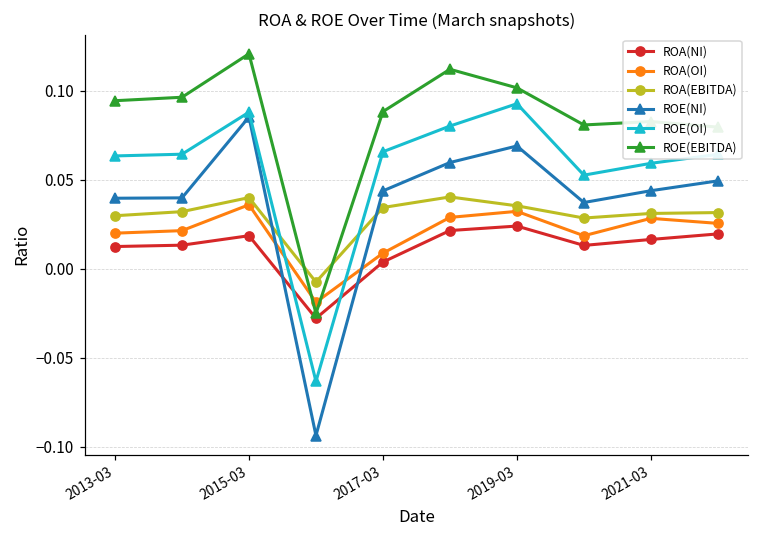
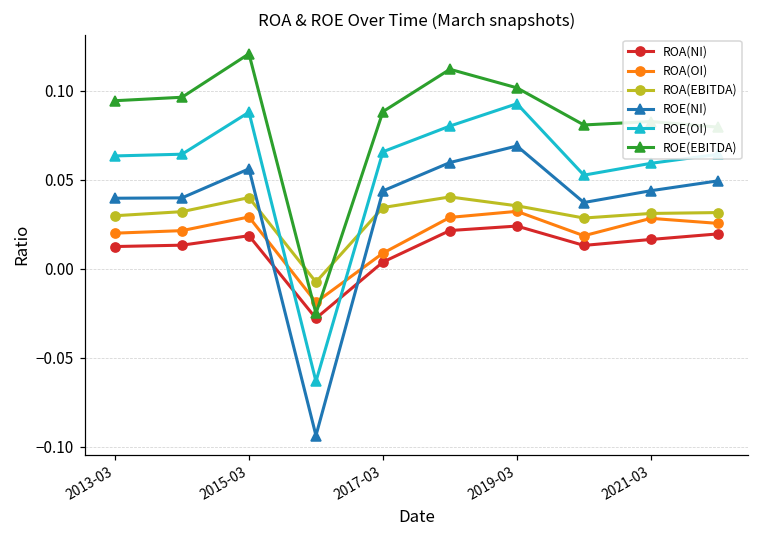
  {
    "ROA(NI)": {
      "2013-03": 0.013,
      "2015-03": 0.019,
      "2017-03": 0.004,
      "2019-03": 0.024,
      "2021-03": 0.017
    },
    "ROA(OI)": {
      "2013-03": 0.020,
-     "2015-03": 0.036,
+     "2015-03": 0.029,
      "2017-03": 0.009,
      "2019-03": 0.032,
      "2021-03": 0.028
    },
    "ROA(EBITDA)": {
      "2013-03": 0.030,
      "2015-03": 0.040,
      "2017-03": 0.034,
      "2019-03": 0.035,
      "2021-03": 0.031
    },
    "ROE(NI)": {
      "2013-03": 0.040,
-     "2015-03": 0.085,
+     "2015-03": 0.056,
      "2017-03": 0.044,
      "2019-03": 0.069,
      "2021-03": 0.044
    },
    "ROE(OI)": {
      "2013-03": 0.063,
      "2015-03": 0.088,
      "2017-03": 0.066,
      "2019-03": 0.093,
      "2021-03": 0.059
    },
    "ROE(EBITDA)": {
      "2013-03": 0.095,
      "2015-03": 0.121,
      "2017-03": 0.088,
      "2019-03": 0.102
    }
  }
